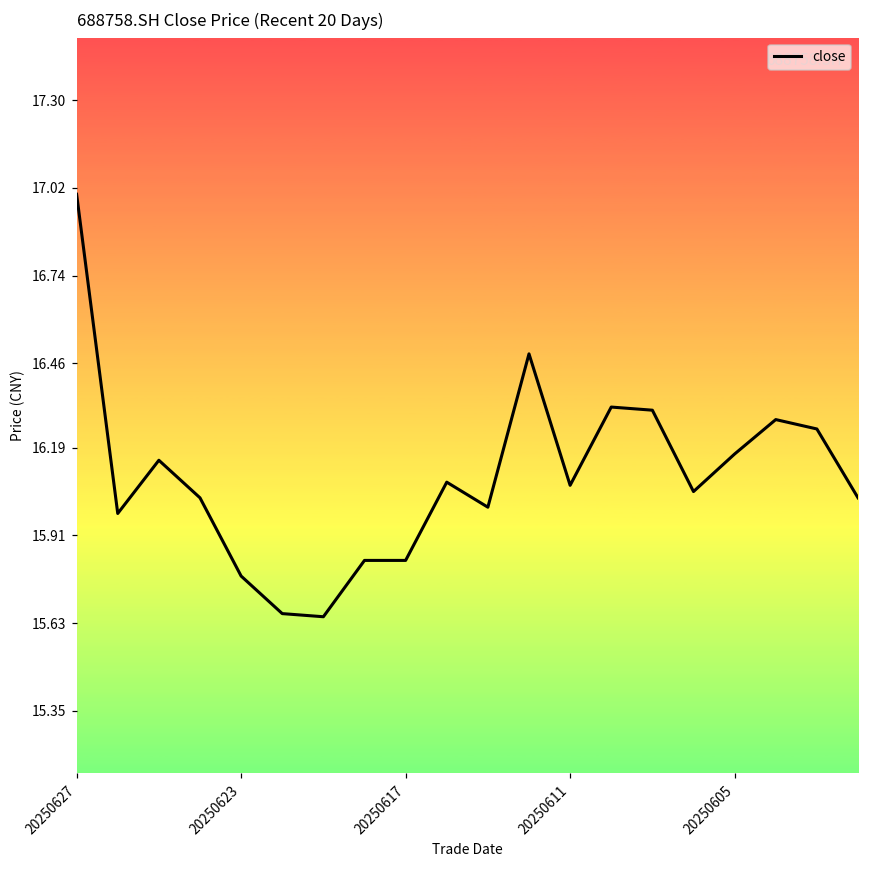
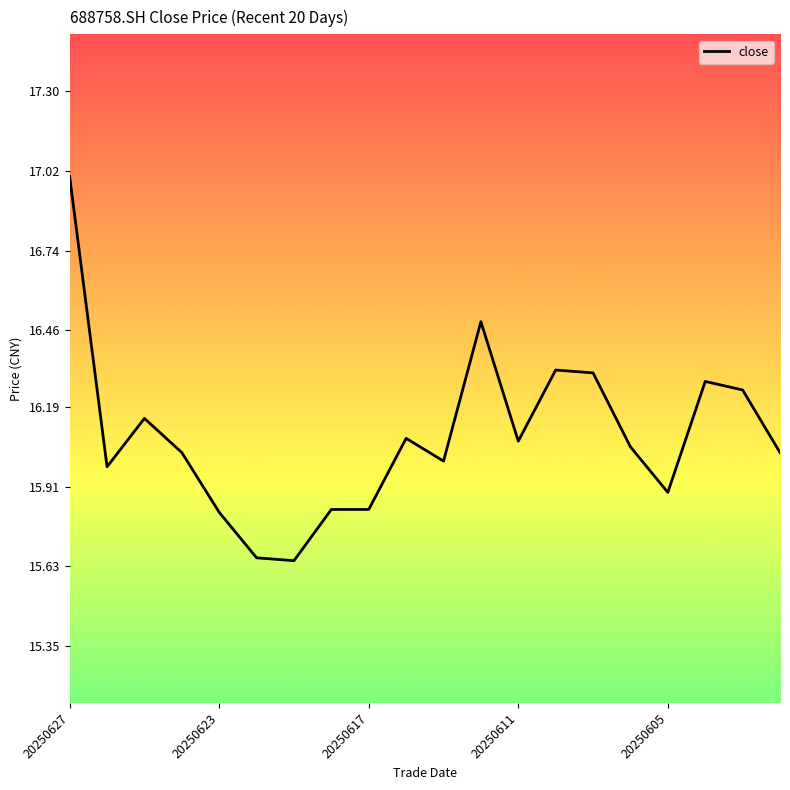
  {
    "20250627": 17.00,
-   "20250623": 15.78,
+   "20250623": 15.82,
    "20250617": 15.83,
    "20250611": 16.07,
-   "20250605": 16.17
+   "20250605": 15.89
  }
